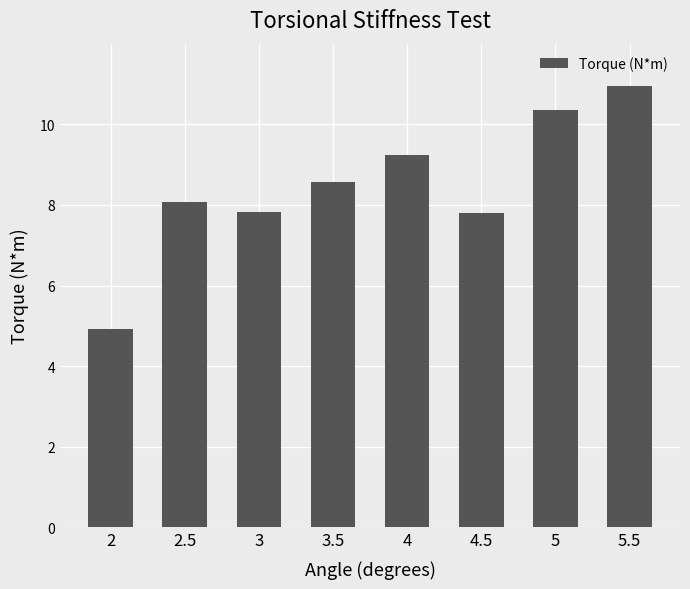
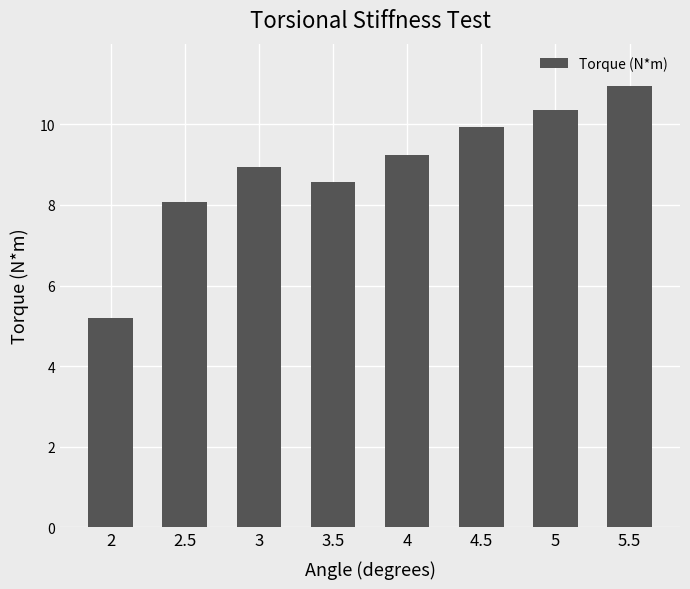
  {
-   "2": 4.9,
+   "2": 5.2,
    "2.5": 8.1,
-   "3": 7.8,
+   "3": 8.9,
    "3.5": 8.6,
    "4": 9.2,
-   "4.5": 7.8,
+   "4.5": 9.9,
    "5": 10.3,
    "5.5": 10.9
  }
